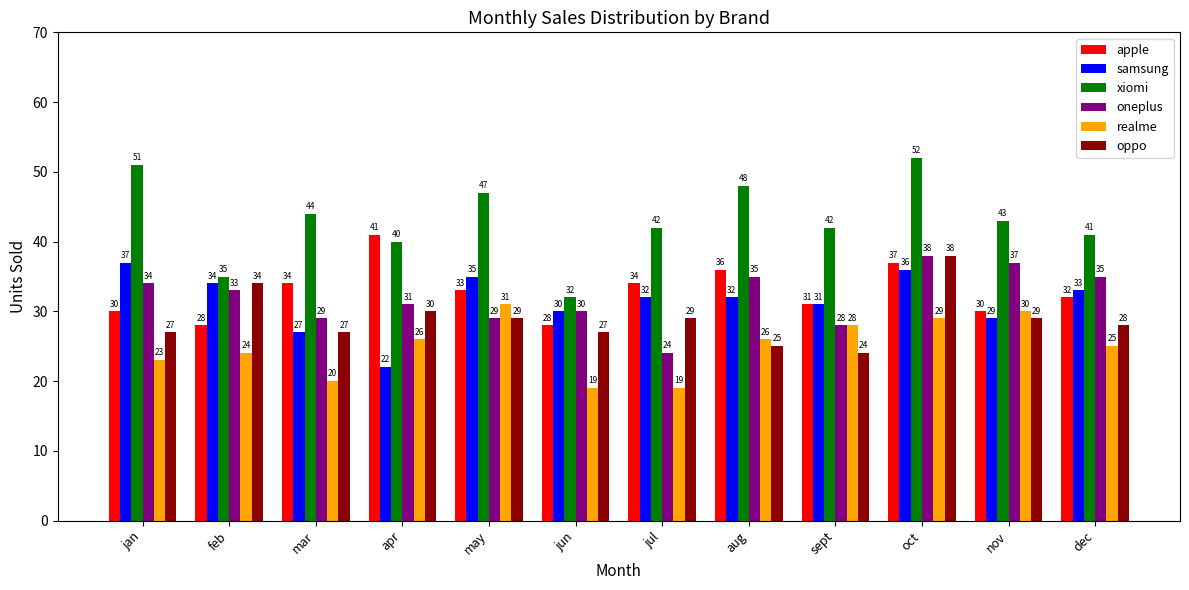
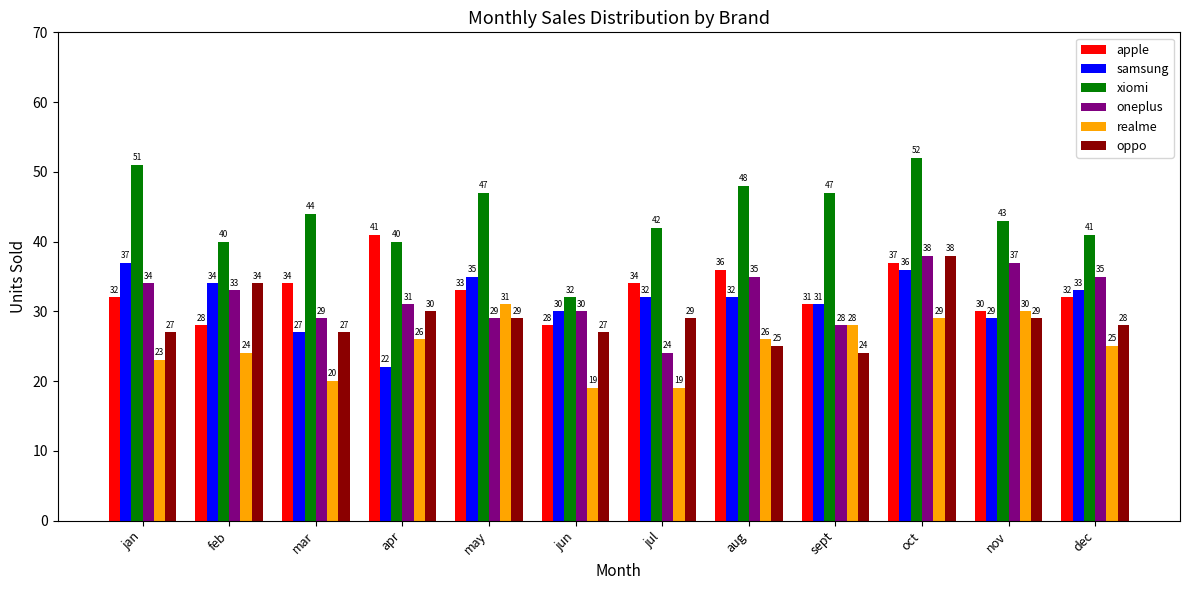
  {
    "apple": {
-     "jan": 30,
+     "jan": 32,
      "feb": 28,
      "mar": 34,
      "apr": 41,
      "may": 33,
      "jun": 28,
      "jul": 34,
      "aug": 36,
      "sept": 31,
      "oct": 37,
      "nov": 30,
      "dec": 32
    },
    "samsung": {
      "jan": 37,
      "feb": 34,
      "mar": 27,
      "apr": 22,
      "may": 35,
      "jun": 30,
      "jul": 32,
      "aug": 32,
      "sept": 31,
      "oct": 36,
      "nov": 29,
      "dec": 33
    },
    "xiomi": {
      "jan": 51,
-     "feb": 35,
+     "feb": 40,
      "mar": 44,
      "apr": 40,
      "may": 47,
      "jun": 32,
      "jul": 42,
      "aug": 48,
-     "sept": 42,
+     "sept": 47,
      "oct": 52,
      "nov": 43,
      "dec": 41
    },
    "oneplus": {
      "jan": 34,
      "feb": 33,
      "mar": 29,
      "apr": 31,
      "may": 29,
      "jun": 30,
      "jul": 24,
      "aug": 35,
      "sept": 28,
      "oct": 38,
      "nov": 37,
      "dec": 35
    },
    "realme": {
      "jan": 23,
      "feb": 24,
      "mar": 20,
      "apr": 26,
      "may": 31,
      "jun": 19,
      "jul": 19,
      "aug": 26,
      "sept": 28,
      "oct": 29,
      "nov": 30,
      "dec": 25
    },
    "oppo": {
      "jan": 27,
      "feb": 34,
      "mar": 27,
      "apr": 30,
      "may": 29,
      "jun": 27,
      "jul": 29,
      "aug": 25,
      "sept": 24,
      "oct": 38,
      "nov": 29,
      "dec": 28
    }
  }
